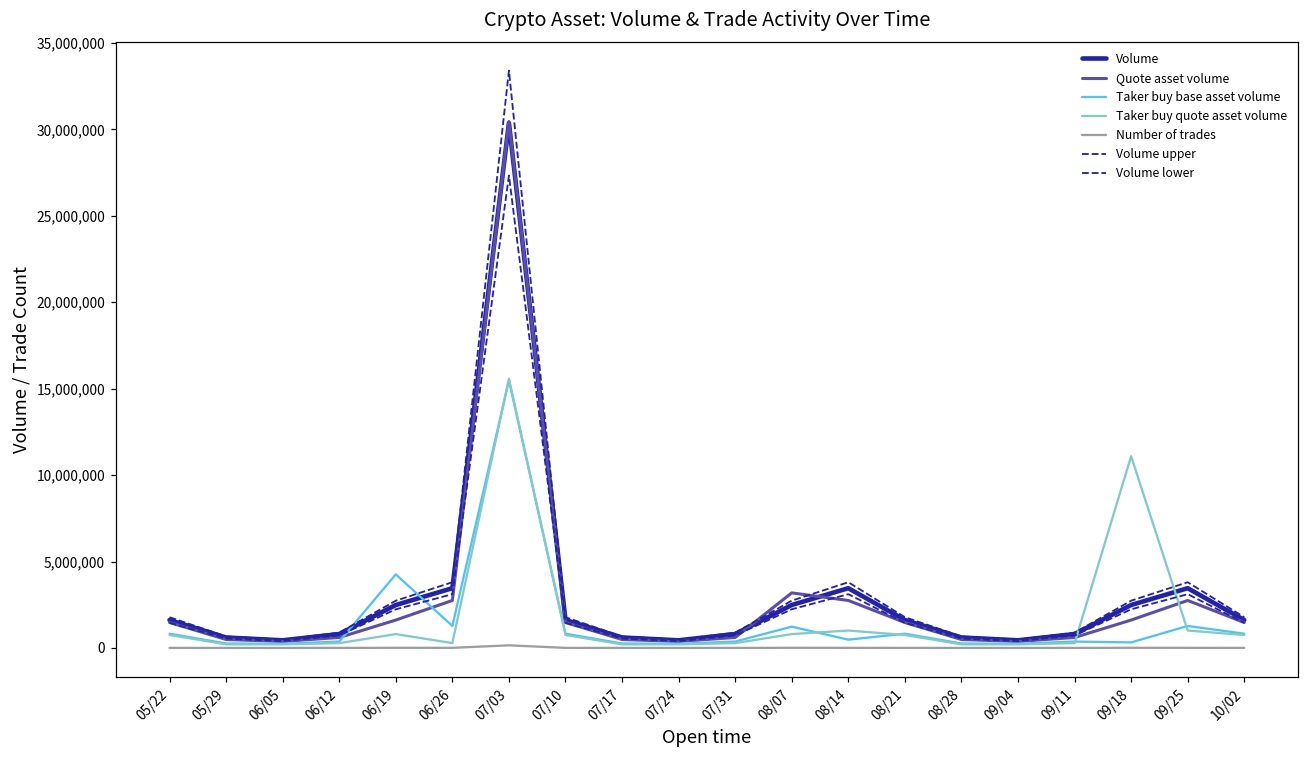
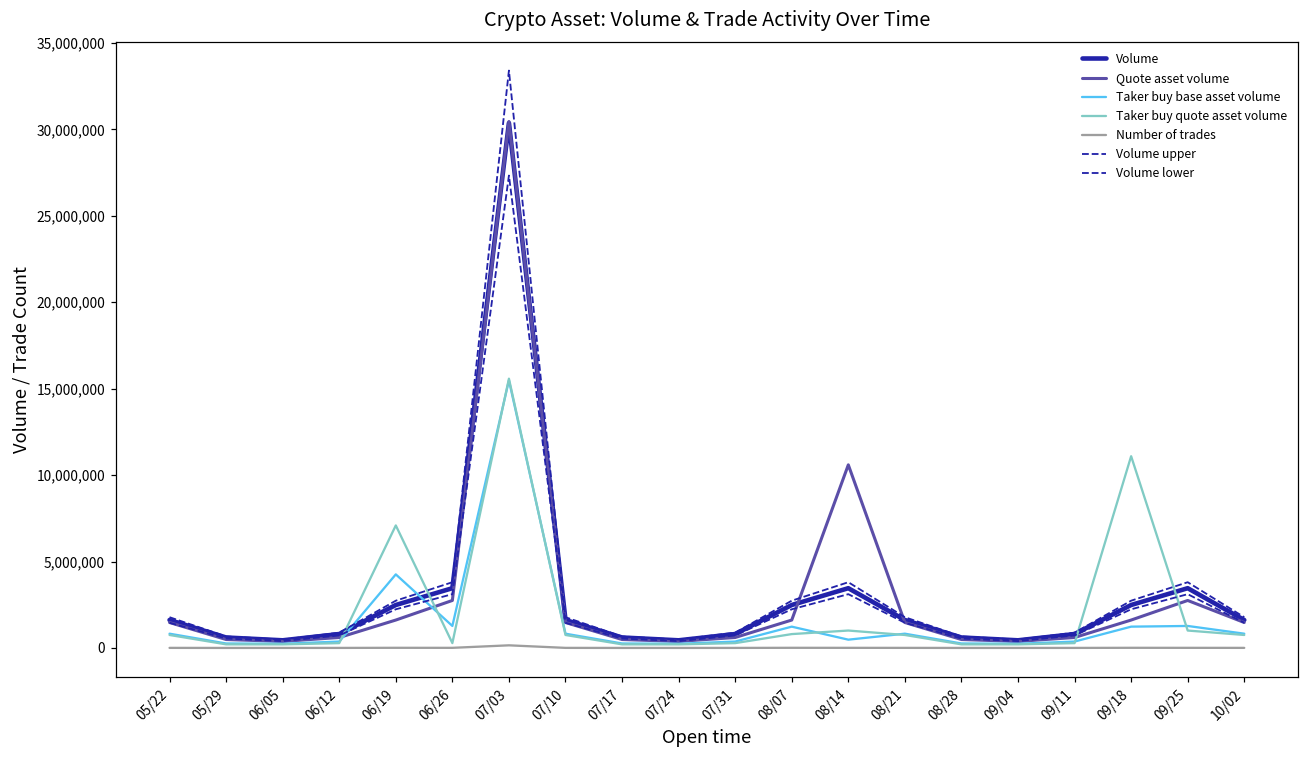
  {
    "Quote asset volume": {
      "06/19": "1,600,000",
      "06/26": "2,700,000",
-     "08/07": "3,200,000",
-     "08/14": "2,700,000",
+     "08/07": "1,600,000",
+     "08/14": "10,600,000",
      "09/18": "1,600,000",
      "09/25": "2,700,000"
    },
    "Taker buy base asset volume": {
      "06/19": "4,300,000",
      "06/26": "1,300,000",
      "08/07": "1,200,000",
      "08/14": "500,000",
-     "09/18": "300,000",
+     "09/18": "1,200,000",
      "09/25": "1,300,000"
    },
    "Taker buy quote asset volume": {
-     "06/19": "800,000",
+     "06/19": "7,100,000",
      "06/26": "300,000",
      "08/07": "800,000",
      "08/14": "1,000,000",
      "09/18": "11,100,000",
      "09/25": "1,000,000"
    },
    "Number of trades": {
      "05/22": "0",
      "05/29": "0",
      "06/05": "0",
      "06/12": "0",
      "06/19": "0",
      "06/26": "0",
      "07/03": "200,000",
      "07/10": "0",
      "07/17": "0",
      "07/24": "0",
      "07/31": "0",
      "08/07": "0",
      "08/14": "0",
      "08/21": "0",
      "08/28": "0",
      "09/04": "0",
      "09/11": "0",
      "09/18": "0",
      "09/25": "0",
      "10/02": "0"
    }
  }
